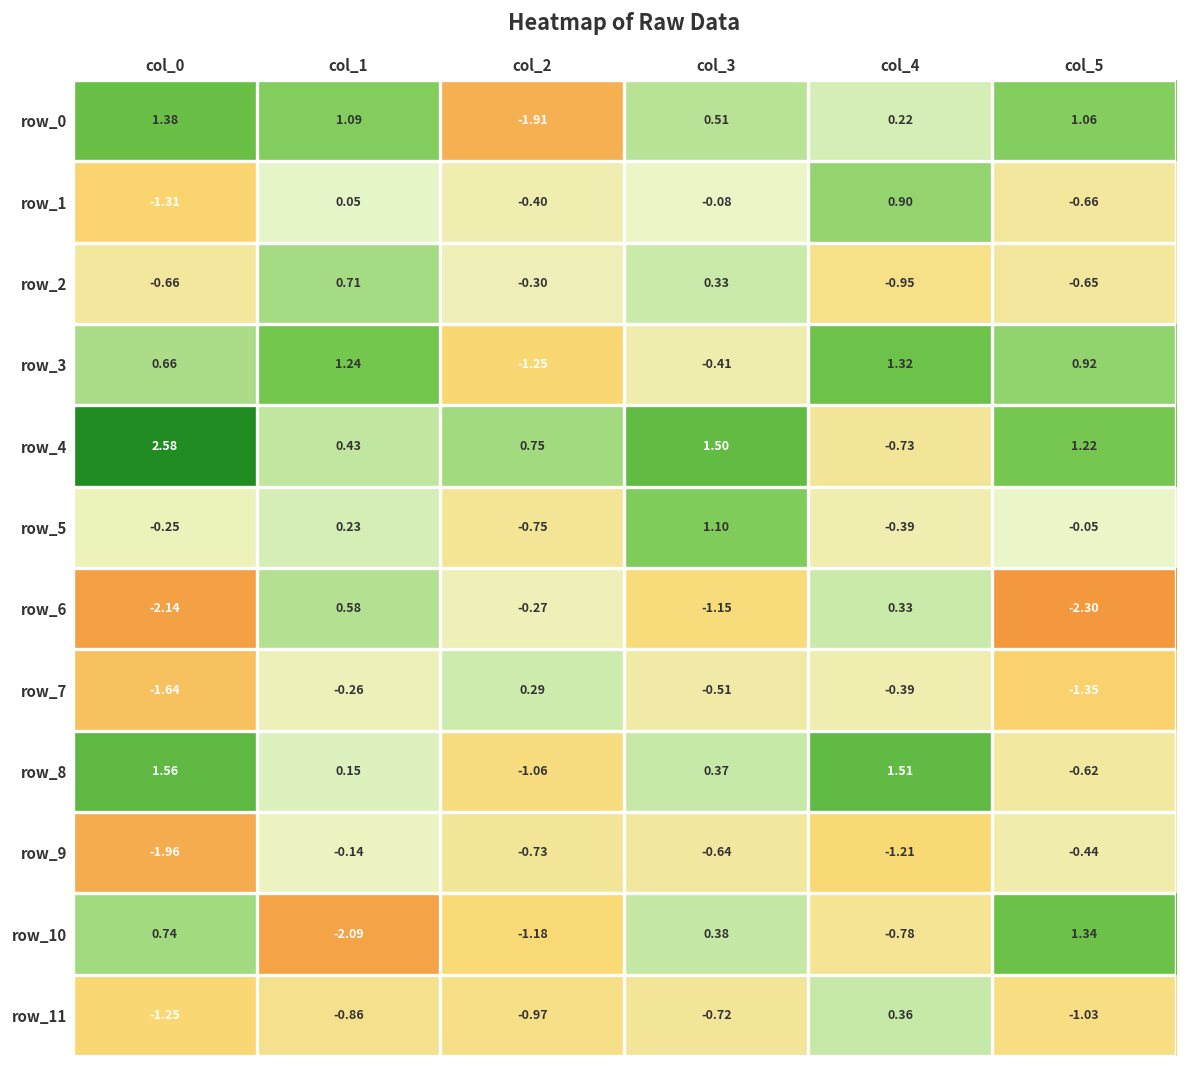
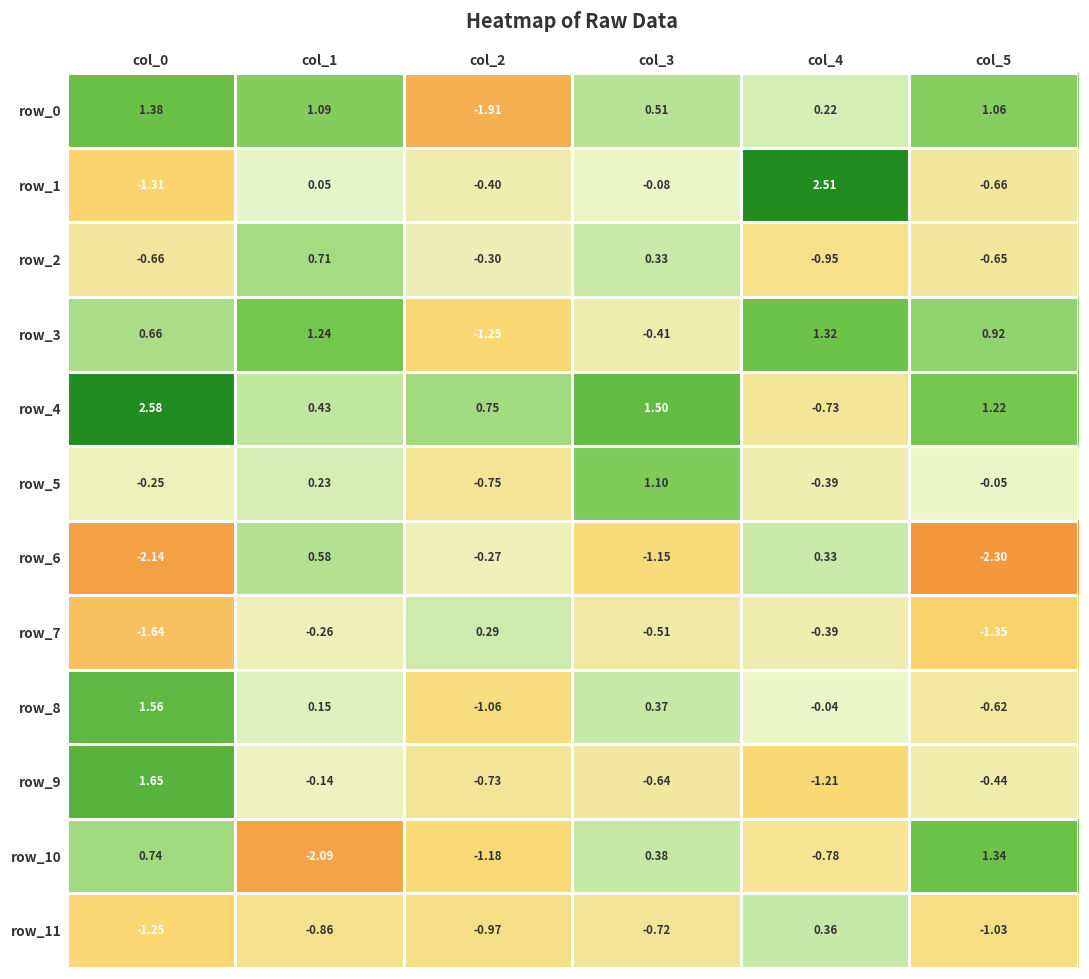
  {
    "row_0": {
      "col_0": 1.38,
      "col_1": 1.09,
      "col_2": -1.91,
      "col_3": 0.51,
      "col_4": 0.22,
      "col_5": 1.06
    },
    "row_1": {
      "col_0": -1.31,
      "col_1": 0.05,
      "col_2": -0.40,
      "col_3": -0.08,
-     "col_4": 0.90,
+     "col_4": 2.51,
      "col_5": -0.66
    },
    "row_2": {
      "col_0": -0.66,
      "col_1": 0.71,
      "col_2": -0.30,
      "col_3": 0.33,
      "col_4": -0.95,
      "col_5": -0.65
    },
    "row_3": {
      "col_0": 0.66,
      "col_1": 1.24,
      "col_2": -1.25,
      "col_3": -0.41,
      "col_4": 1.32,
      "col_5": 0.92
    },
    "row_4": {
      "col_0": 2.58,
      "col_1": 0.43,
      "col_2": 0.75,
      "col_3": 1.50,
      "col_4": -0.73,
      "col_5": 1.22
    },
    "row_5": {
      "col_0": -0.25,
      "col_1": 0.23,
      "col_2": -0.75,
      "col_3": 1.10,
      "col_4": -0.39,
      "col_5": -0.05
    },
    "row_6": {
      "col_0": -2.14,
      "col_1": 0.58,
      "col_2": -0.27,
      "col_3": -1.15,
      "col_4": 0.33,
      "col_5": -2.30
    },
    "row_7": {
      "col_0": -1.64,
      "col_1": -0.26,
      "col_2": 0.29,
      "col_3": -0.51,
      "col_4": -0.39,
      "col_5": -1.35
    },
    "row_8": {
      "col_0": 1.56,
      "col_1": 0.15,
      "col_2": -1.06,
      "col_3": 0.37,
-     "col_4": 1.51,
+     "col_4": -0.04,
      "col_5": -0.62
    },
    "row_9": {
-     "col_0": -1.96,
+     "col_0": 1.65,
      "col_1": -0.14,
      "col_2": -0.73,
      "col_3": -0.64,
      "col_4": -1.21,
      "col_5": -0.44
    },
    "row_10": {
      "col_0": 0.74,
      "col_1": -2.09,
      "col_2": -1.18,
      "col_3": 0.38,
      "col_4": -0.78,
      "col_5": 1.34
    },
    "row_11": {
      "col_0": -1.25,
      "col_1": -0.86,
      "col_2": -0.97,
      "col_3": -0.72,
      "col_4": 0.36,
      "col_5": -1.03
    }
  }
